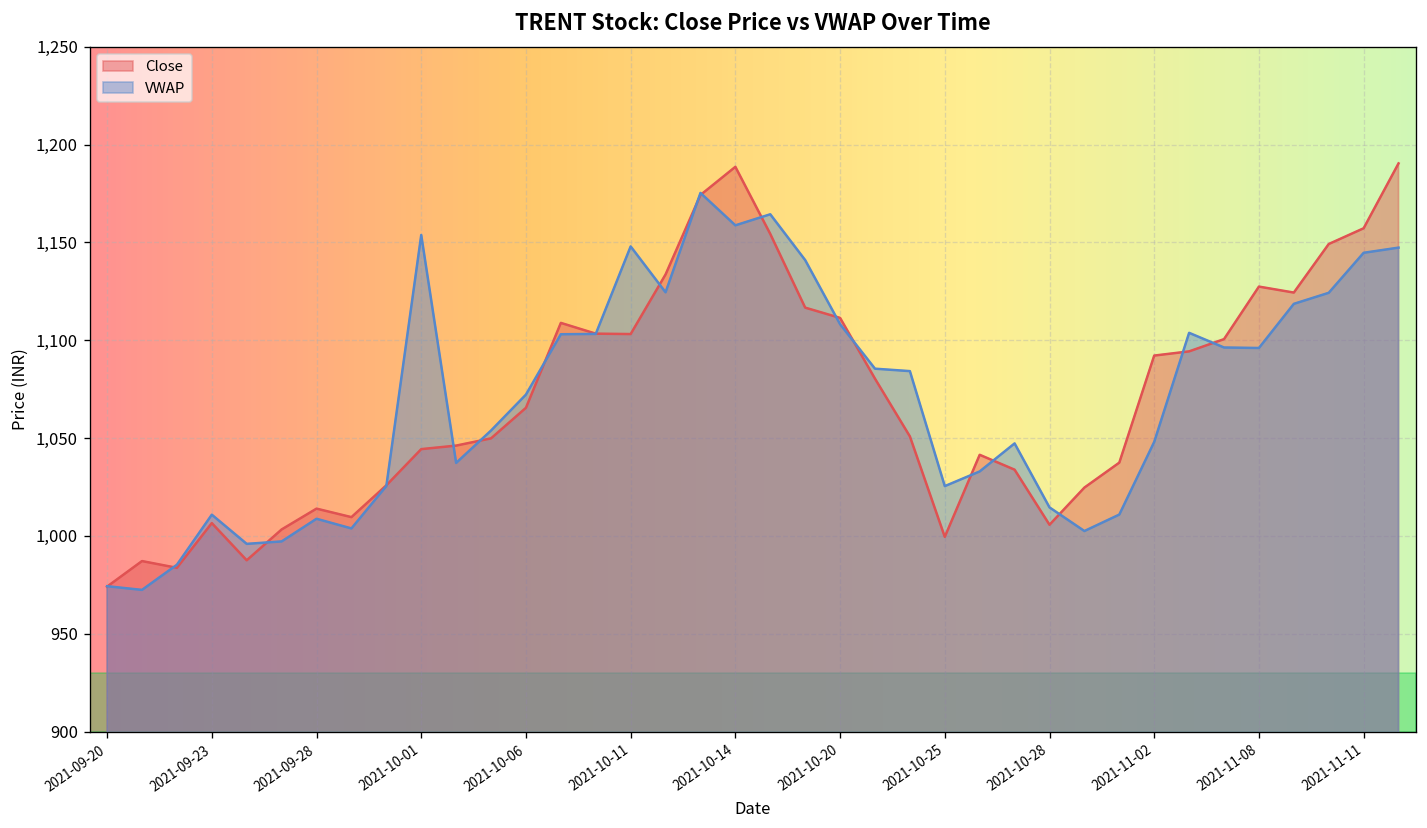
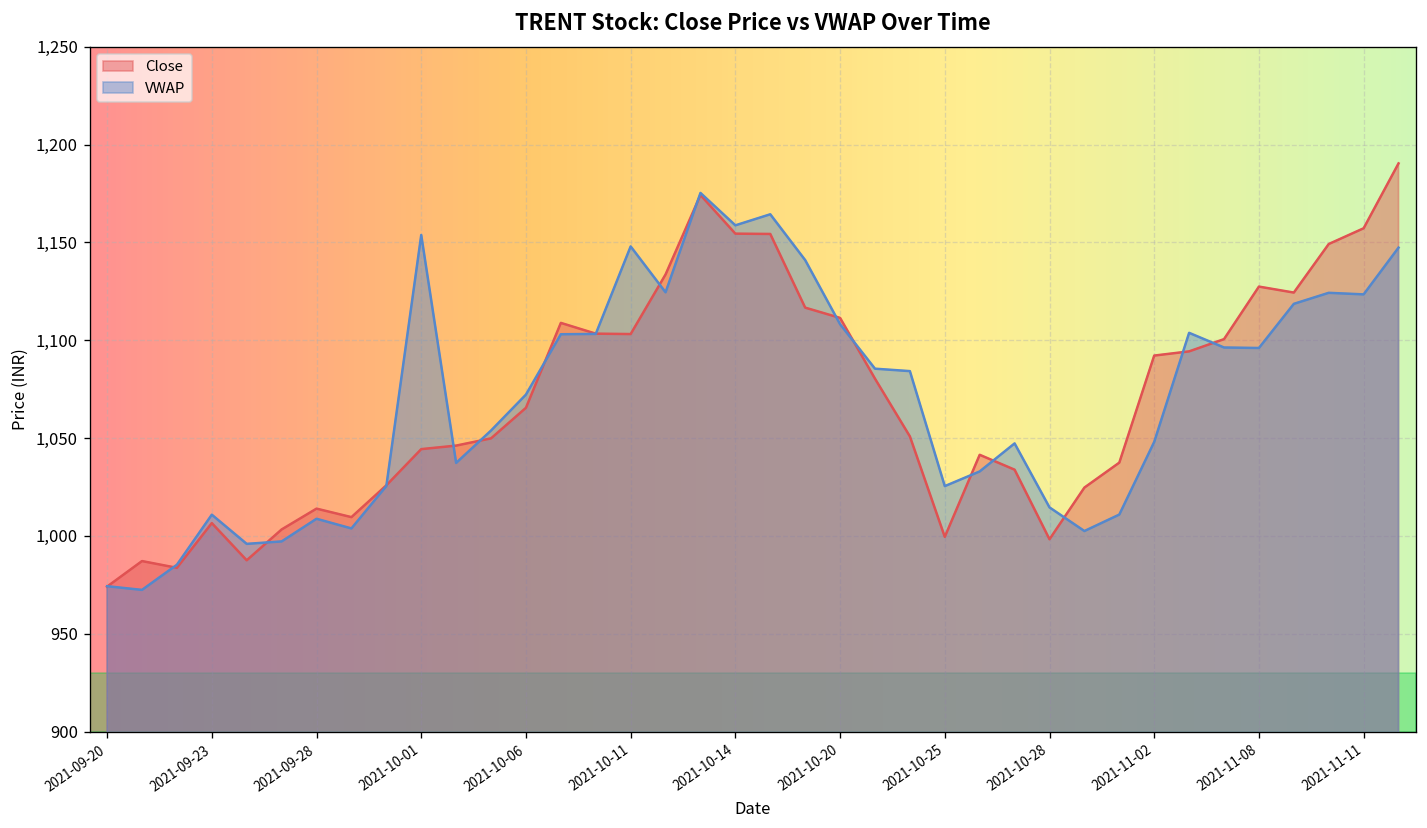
  {
    "Close": {
      "2021-09-23": "1,007",
      "2021-09-28": "1,014",
      "2021-10-01": "1,044",
      "2021-10-06": "1,065",
      "2021-10-11": "1,103",
-     "2021-10-14": "1,189",
+     "2021-10-14": "1,154",
      "2021-10-20": "1,111",
      "2021-10-25": "1,000",
-     "2021-10-28": "1,006",
+     "2021-10-28": "998",
      "2021-11-02": "1,092",
      "2021-11-08": "1,127",
      "2021-11-11": "1,157"
    },
    "VWAP": {
      "2021-09-23": "1,011",
      "2021-09-28": "1,009",
      "2021-10-01": "1,154",
      "2021-10-06": "1,072",
      "2021-10-11": "1,148",
      "2021-10-14": "1,159",
      "2021-10-20": "1,108",
      "2021-10-25": "1,025",
      "2021-10-28": "1,015",
      "2021-11-02": "1,048",
      "2021-11-08": "1,096",
-     "2021-11-11": "1,145"
+     "2021-11-11": "1,123"
    }
  }
